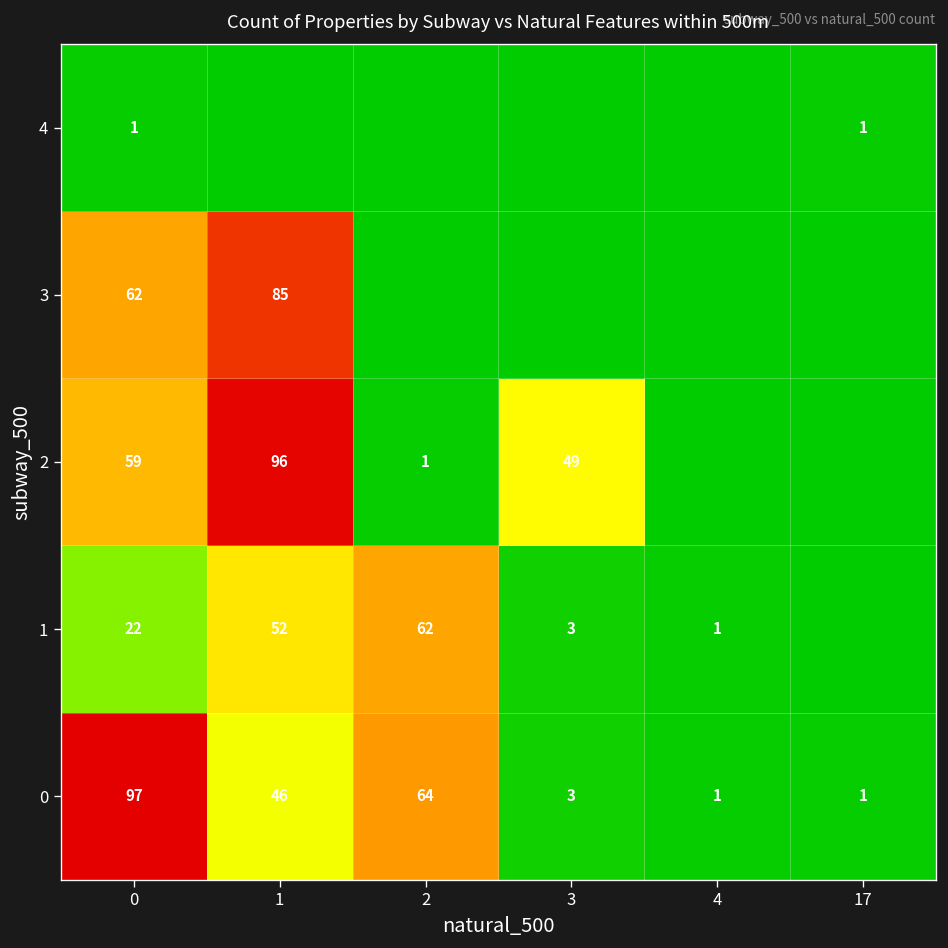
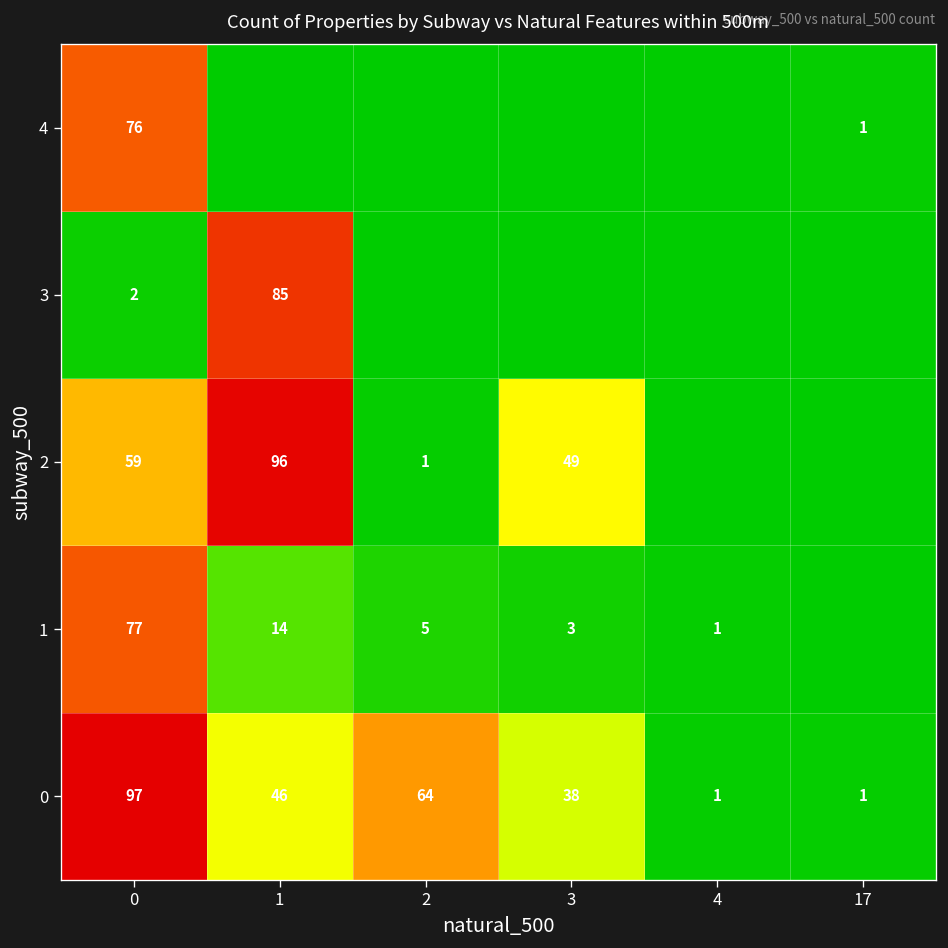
  {
    "4": {
-     "0": 1,
+     "0": 76,
      "17": 1
    },
    "3": {
-     "0": 62,
+     "0": 2,
      "1": 85
    },
    "2": {
      "0": 59,
      "1": 96,
      "2": 1,
      "3": 49
    },
    "1": {
-     "0": 22,
-     "1": 52,
-     "2": 62,
+     "0": 77,
+     "1": 14,
+     "2": 5,
      "3": 3,
      "4": 1
    },
    "0": {
      "0": 97,
      "1": 46,
      "2": 64,
-     "3": 3,
+     "3": 38,
      "4": 1,
      "17": 1
    }
  }
